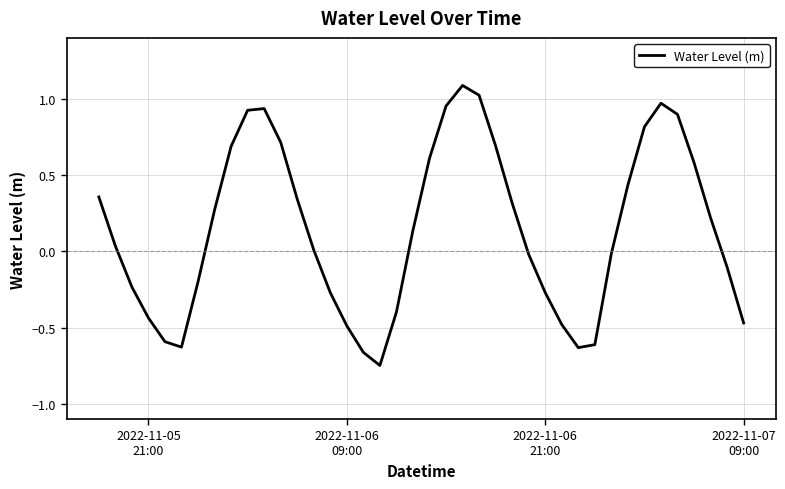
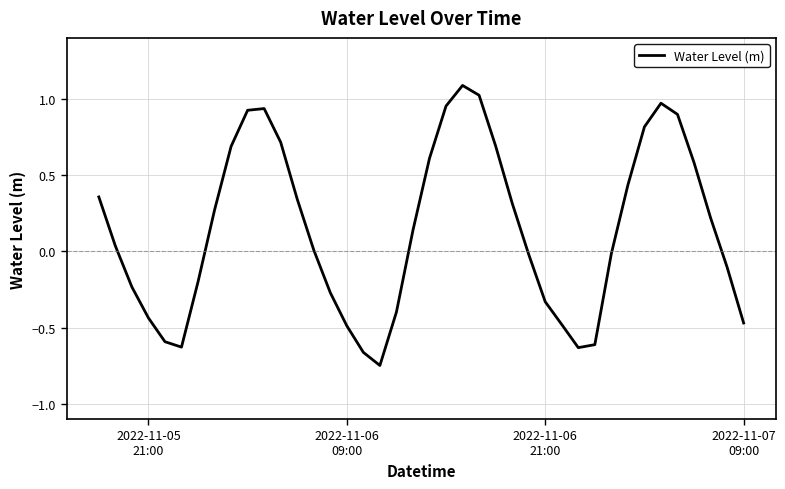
  {
    "2022-11-05 21:00": -0.44,
    "2022-11-06 09:00": -0.49,
-   "2022-11-06 21:00": -0.27,
+   "2022-11-06 21:00": -0.33,
    "2022-11-07 09:00": -0.47
  }
